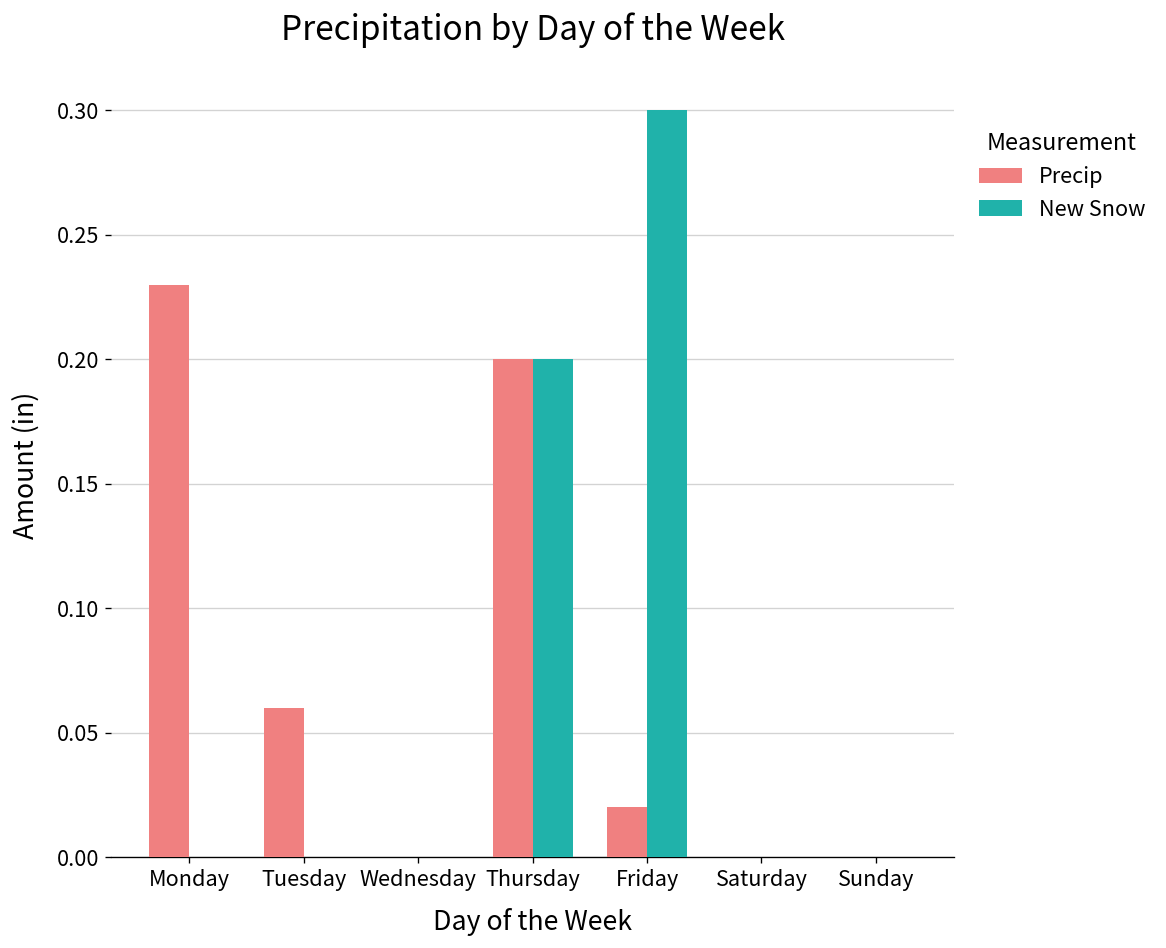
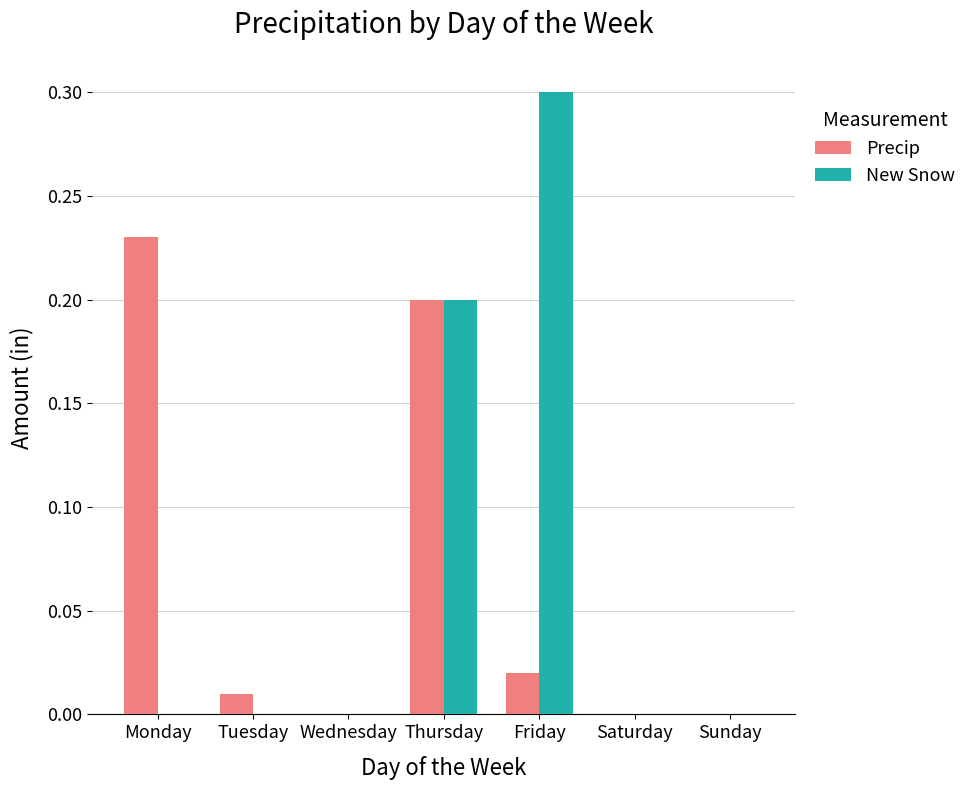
  {
    "Precip": {
      "Monday": 0.23,
-     "Tuesday": 0.06,
+     "Tuesday": 0.01,
      "Wednesday": 0.00,
      "Thursday": 0.20,
      "Friday": 0.02,
      "Saturday": 0.00,
      "Sunday": 0.00
    },
    "New Snow": {
      "Monday": 0.00,
      "Tuesday": 0.00,
      "Wednesday": 0.00,
      "Thursday": 0.20,
      "Friday": 0.30,
      "Saturday": 0.00,
      "Sunday": 0.00
    }
  }
